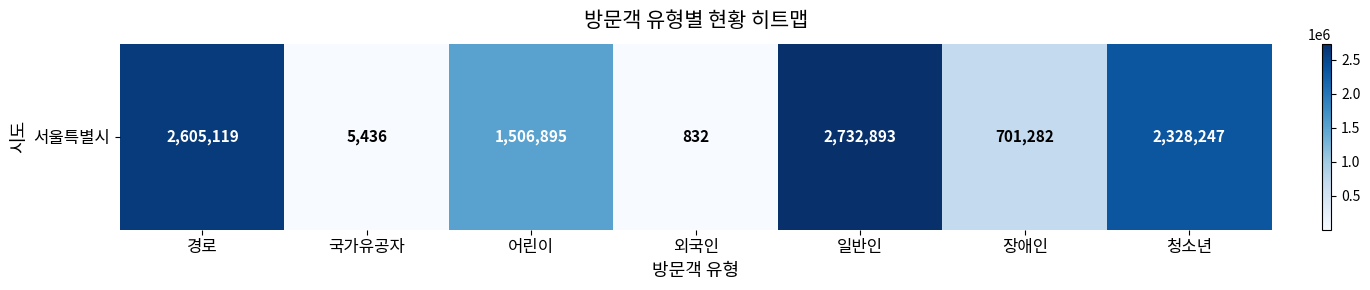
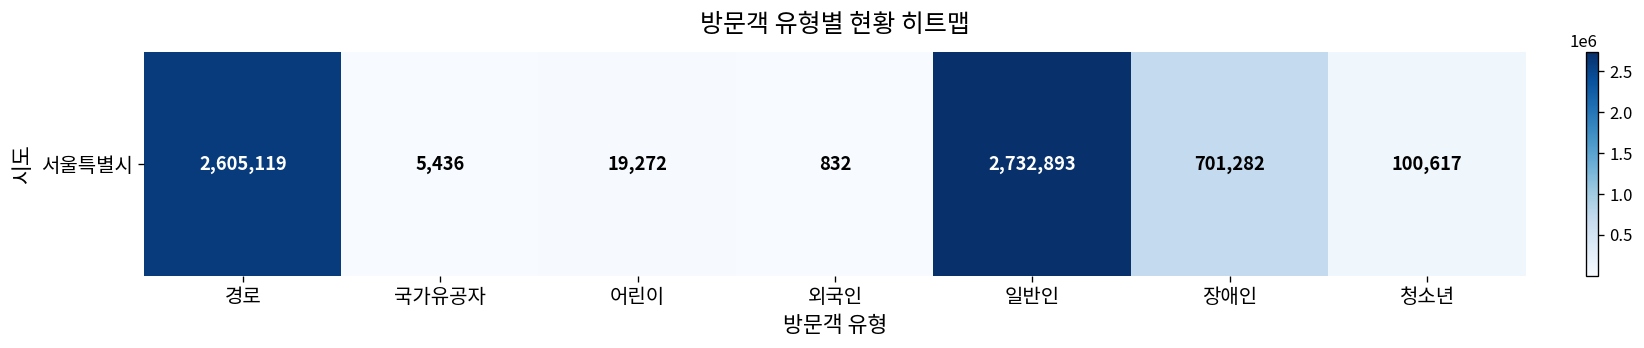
  {
    "서울특별시": {
      "경로": "2,605,119",
      "국가유공자": "5,436",
-     "어린이": "1,506,895",
+     "어린이": "19,272",
      "외국인": "832",
      "일반인": "2,732,893",
      "장애인": "701,282",
-     "청소년": "2,328,247"
+     "청소년": "100,617"
    }
  }
